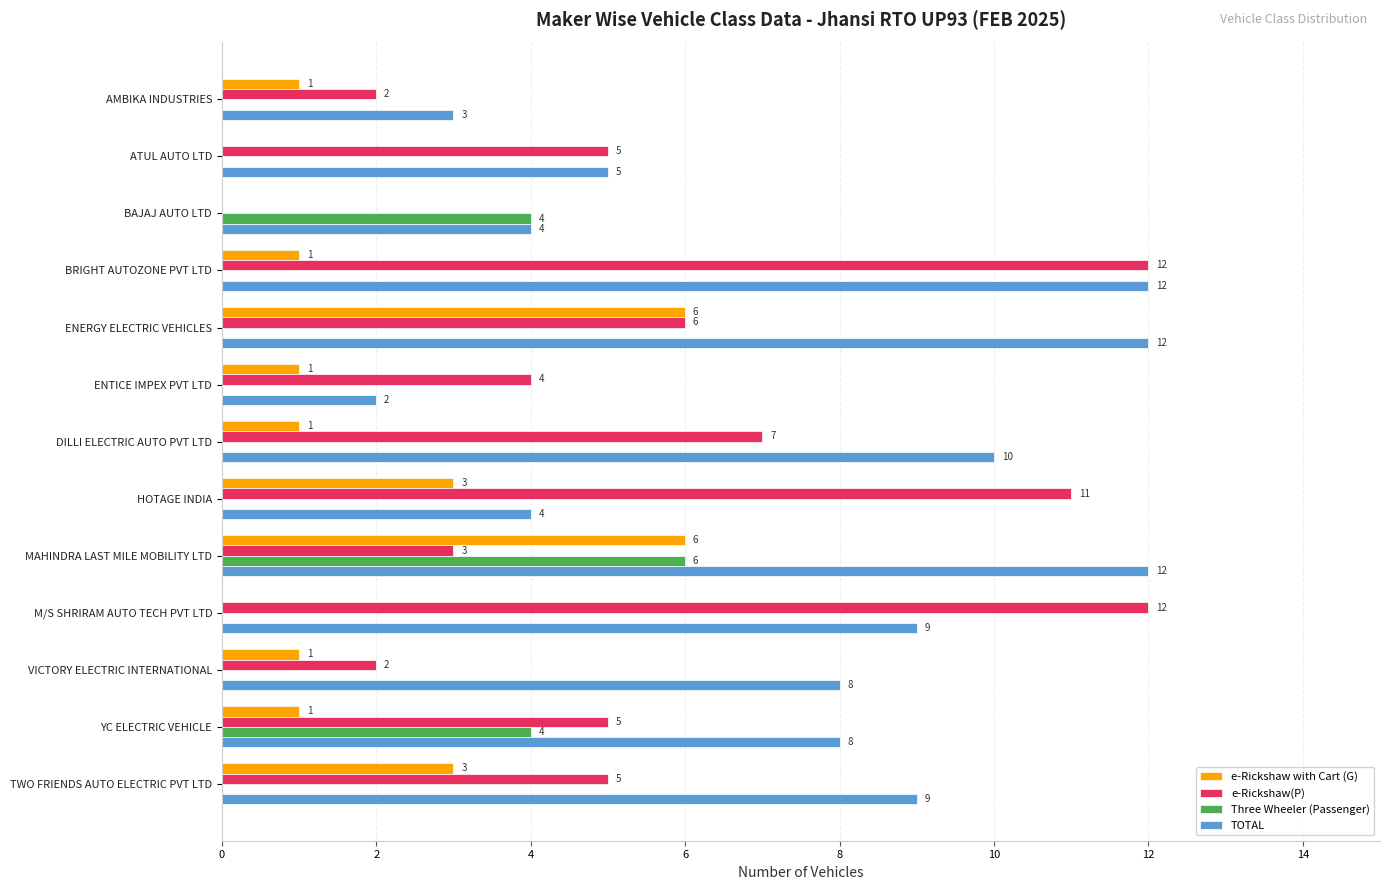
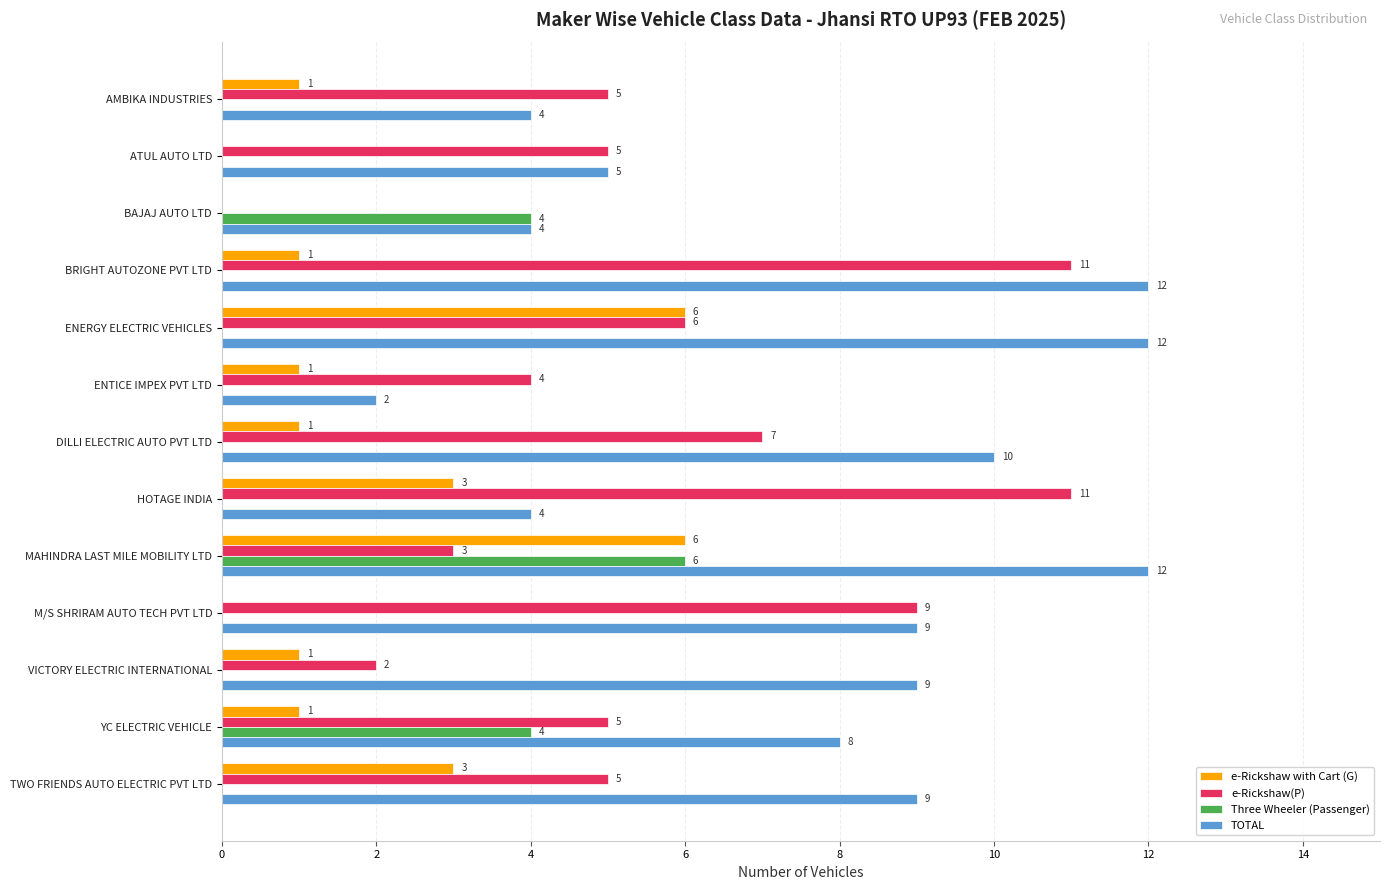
  {
    "e-Rickshaw with Cart (G)": {
      "AMBIKA INDUSTRIES": 1,
      "BRIGHT AUTOZONE PVT LTD": 1,
      "ENERGY ELECTRIC VEHICLES": 6,
      "ENTICE IMPEX PVT LTD": 1,
      "DILLI ELECTRIC AUTO PVT LTD": 1,
      "HOTAGE INDIA": 3,
      "MAHINDRA LAST MILE MOBILITY LTD": 6,
      "VICTORY ELECTRIC INTERNATIONAL": 1,
      "YC ELECTRIC VEHICLE": 1,
      "TWO FRIENDS AUTO ELECTRIC PVT LTD": 3
    },
    "e-Rickshaw(P)": {
-     "AMBIKA INDUSTRIES": 2,
+     "AMBIKA INDUSTRIES": 5,
      "ATUL AUTO LTD": 5,
-     "BRIGHT AUTOZONE PVT LTD": 12,
+     "BRIGHT AUTOZONE PVT LTD": 11,
      "ENERGY ELECTRIC VEHICLES": 6,
      "ENTICE IMPEX PVT LTD": 4,
      "DILLI ELECTRIC AUTO PVT LTD": 7,
      "HOTAGE INDIA": 11,
      "MAHINDRA LAST MILE MOBILITY LTD": 3,
-     "M/S SHRIRAM AUTO TECH PVT LTD": 12,
+     "M/S SHRIRAM AUTO TECH PVT LTD": 9,
      "VICTORY ELECTRIC INTERNATIONAL": 2,
      "YC ELECTRIC VEHICLE": 5,
      "TWO FRIENDS AUTO ELECTRIC PVT LTD": 5
    },
    "Three Wheeler (Passenger)": {
      "BAJAJ AUTO LTD": 4,
      "MAHINDRA LAST MILE MOBILITY LTD": 6,
      "YC ELECTRIC VEHICLE": 4
    },
    "TOTAL": {
-     "AMBIKA INDUSTRIES": 3,
+     "AMBIKA INDUSTRIES": 4,
      "ATUL AUTO LTD": 5,
      "BAJAJ AUTO LTD": 4,
      "BRIGHT AUTOZONE PVT LTD": 12,
      "ENERGY ELECTRIC VEHICLES": 12,
      "ENTICE IMPEX PVT LTD": 2,
      "DILLI ELECTRIC AUTO PVT LTD": 10,
      "HOTAGE INDIA": 4,
      "MAHINDRA LAST MILE MOBILITY LTD": 12,
      "M/S SHRIRAM AUTO TECH PVT LTD": 9,
-     "VICTORY ELECTRIC INTERNATIONAL": 8,
+     "VICTORY ELECTRIC INTERNATIONAL": 9,
      "YC ELECTRIC VEHICLE": 8,
      "TWO FRIENDS AUTO ELECTRIC PVT LTD": 9
    }
  }
